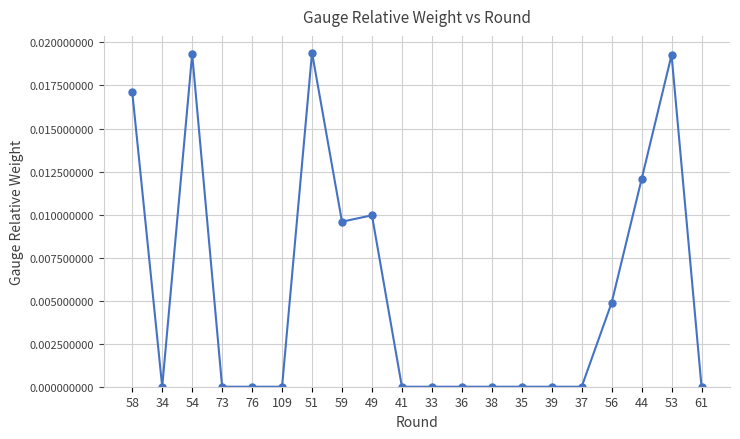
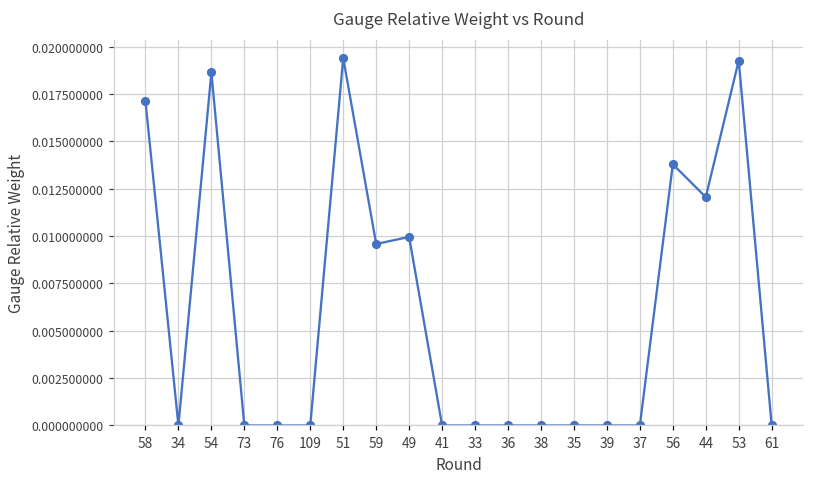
  {
    "58": 0.0171,
    "34": 0.0000,
-   "54": 0.0193,
+   "54": 0.0187,
    "73": 0.0000,
    "76": 0.0000,
    "109": 0.0000,
    "51": 0.0194,
    "59": 0.0096,
    "49": 0.0100,
    "41": 0.0000,
    "33": 0.0000,
    "36": 0.0000,
    "38": 0.0000,
    "35": 0.0000,
    "39": 0.0000,
    "37": 0.0000,
-   "56": 0.0049,
+   "56": 0.0138,
    "44": 0.0121,
    "53": 0.0193,
    "61": 0.0000
  }
